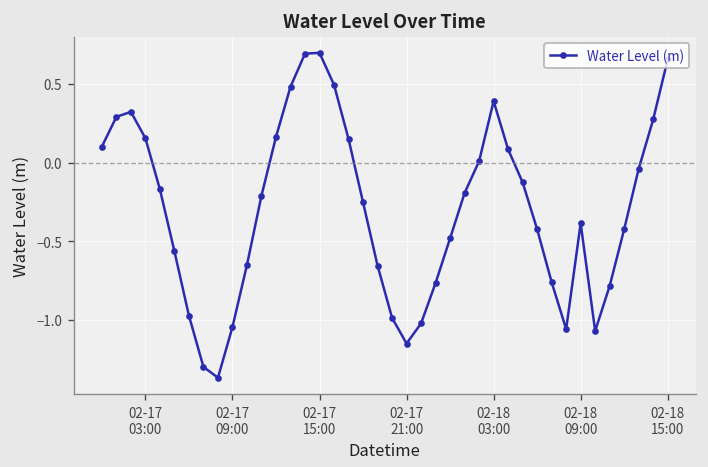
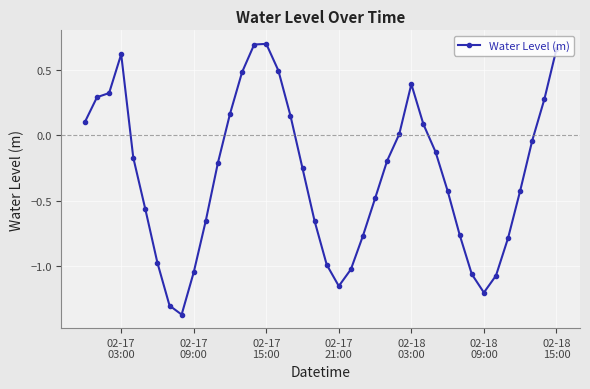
  {
-   "02-17 03:00": 0.15,
+   "02-17 03:00": 0.62,
    "02-17 09:00": -1.04,
    "02-17 15:00": 0.70,
    "02-17 21:00": -1.15,
    "02-18 03:00": 0.39,
-   "02-18 09:00": -0.39
+   "02-18 09:00": -1.20
  }
